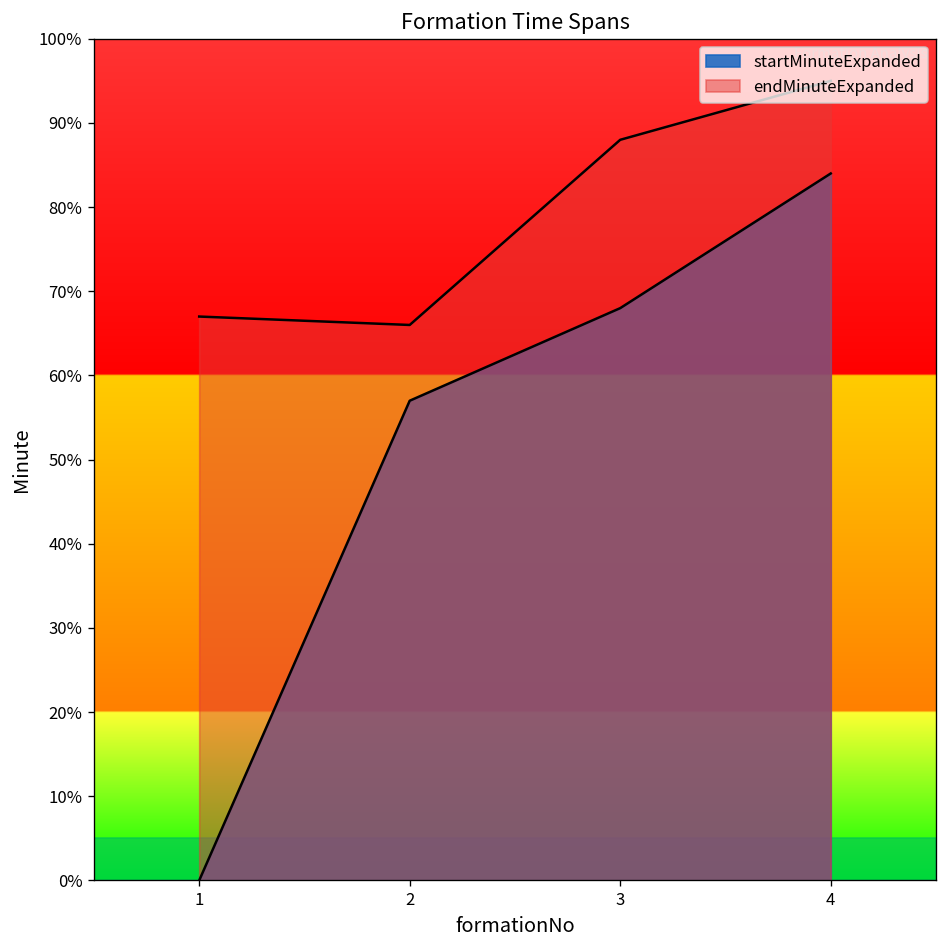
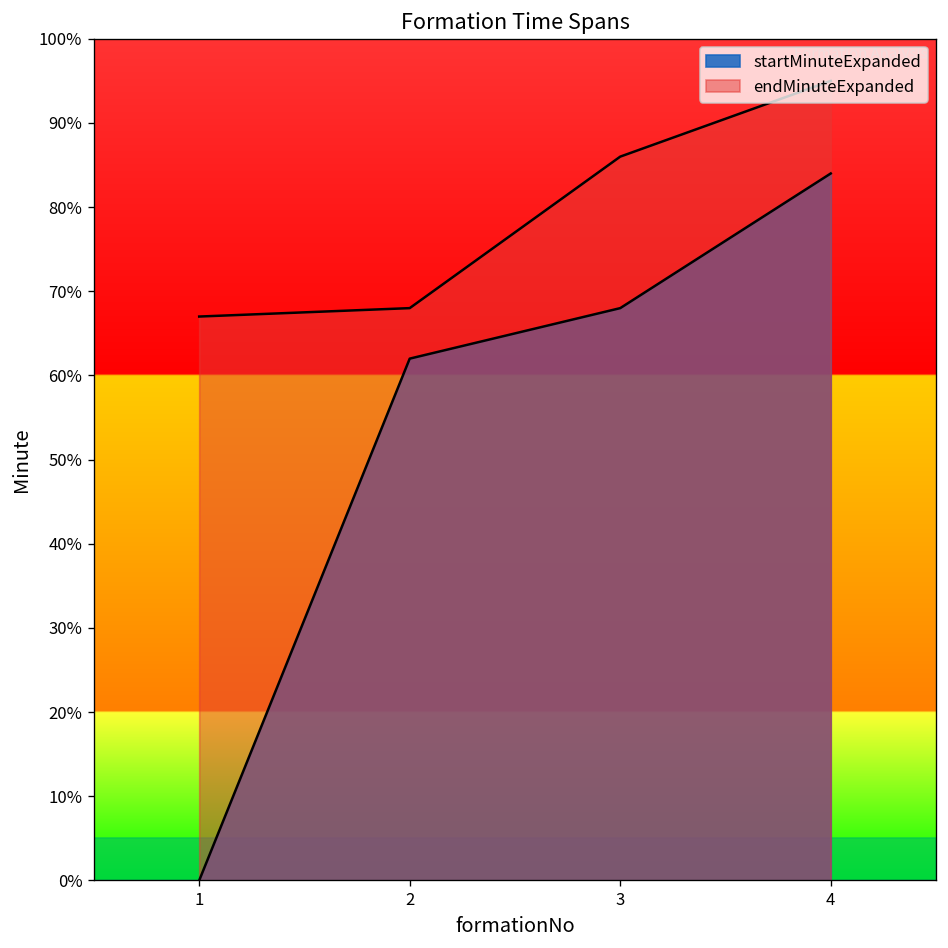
  {
    "startMinuteExpanded": {
-     "2": "57%",
+     "2": "62%",
      "3": "68%",
      "4": "84%"
    },
    "endMinuteExpanded": {
      "1": "67%",
-     "2": "66%",
-     "3": "88%"
+     "2": "68%",
+     "3": "86%"
    }
  }
